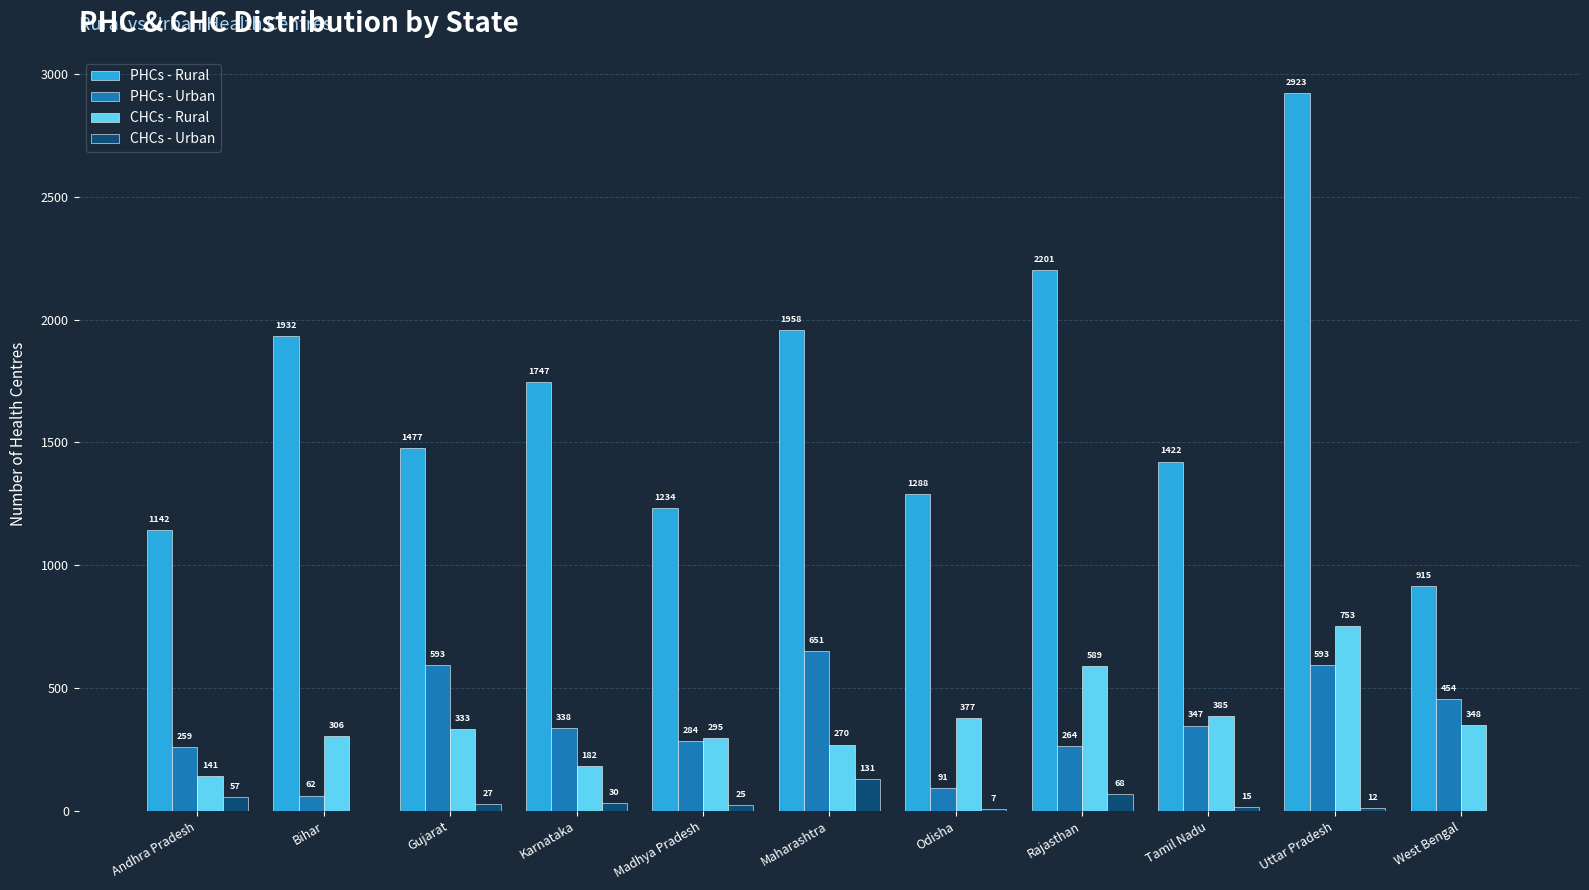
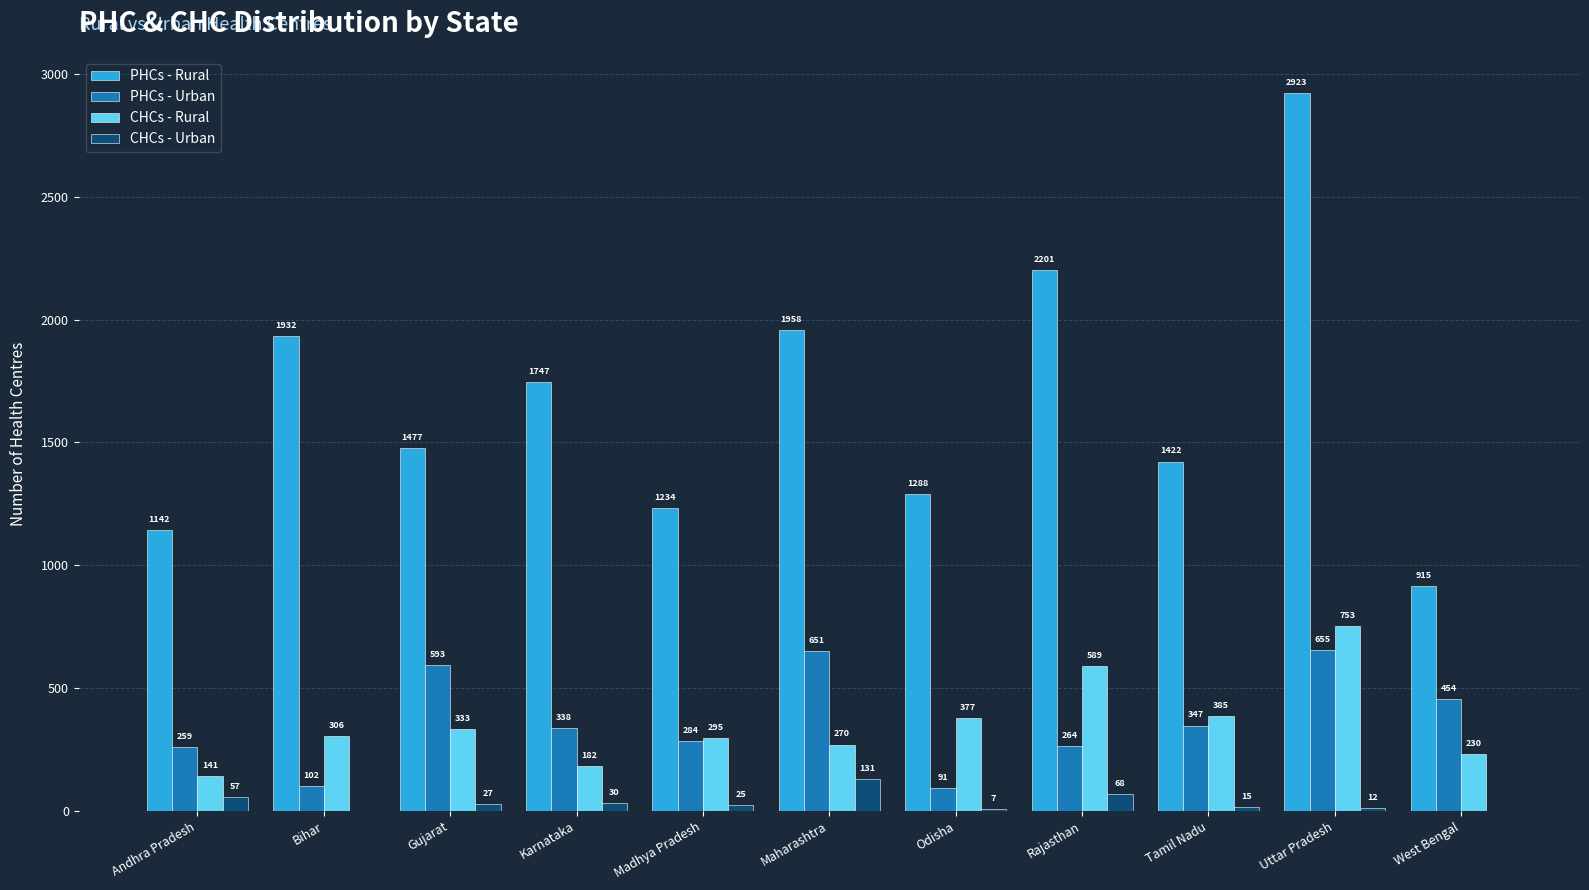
  {
    "PHCs - Rural": {
      "Andhra Pradesh": 1142,
      "Bihar": 1932,
      "Gujarat": 1477,
      "Karnataka": 1747,
      "Madhya Pradesh": 1234,
      "Maharashtra": 1958,
      "Odisha": 1288,
      "Rajasthan": 2201,
      "Tamil Nadu": 1422,
      "Uttar Pradesh": 2923,
      "West Bengal": 915
    },
    "PHCs - Urban": {
      "Andhra Pradesh": 259,
-     "Bihar": 62,
+     "Bihar": 102,
      "Gujarat": 593,
      "Karnataka": 338,
      "Madhya Pradesh": 284,
      "Maharashtra": 651,
      "Odisha": 91,
      "Rajasthan": 264,
      "Tamil Nadu": 347,
-     "Uttar Pradesh": 593,
+     "Uttar Pradesh": 655,
      "West Bengal": 454
    },
    "CHCs - Rural": {
      "Andhra Pradesh": 141,
      "Bihar": 306,
      "Gujarat": 333,
      "Karnataka": 182,
      "Madhya Pradesh": 295,
      "Maharashtra": 270,
      "Odisha": 377,
      "Rajasthan": 589,
      "Tamil Nadu": 385,
      "Uttar Pradesh": 753,
-     "West Bengal": 348
+     "West Bengal": 230
    },
    "CHCs - Urban": {
      "Andhra Pradesh": 57,
      "Gujarat": 27,
      "Karnataka": 30,
      "Madhya Pradesh": 25,
      "Maharashtra": 131,
      "Odisha": 7,
      "Rajasthan": 68,
      "Tamil Nadu": 15,
      "Uttar Pradesh": 12
    }
  }
